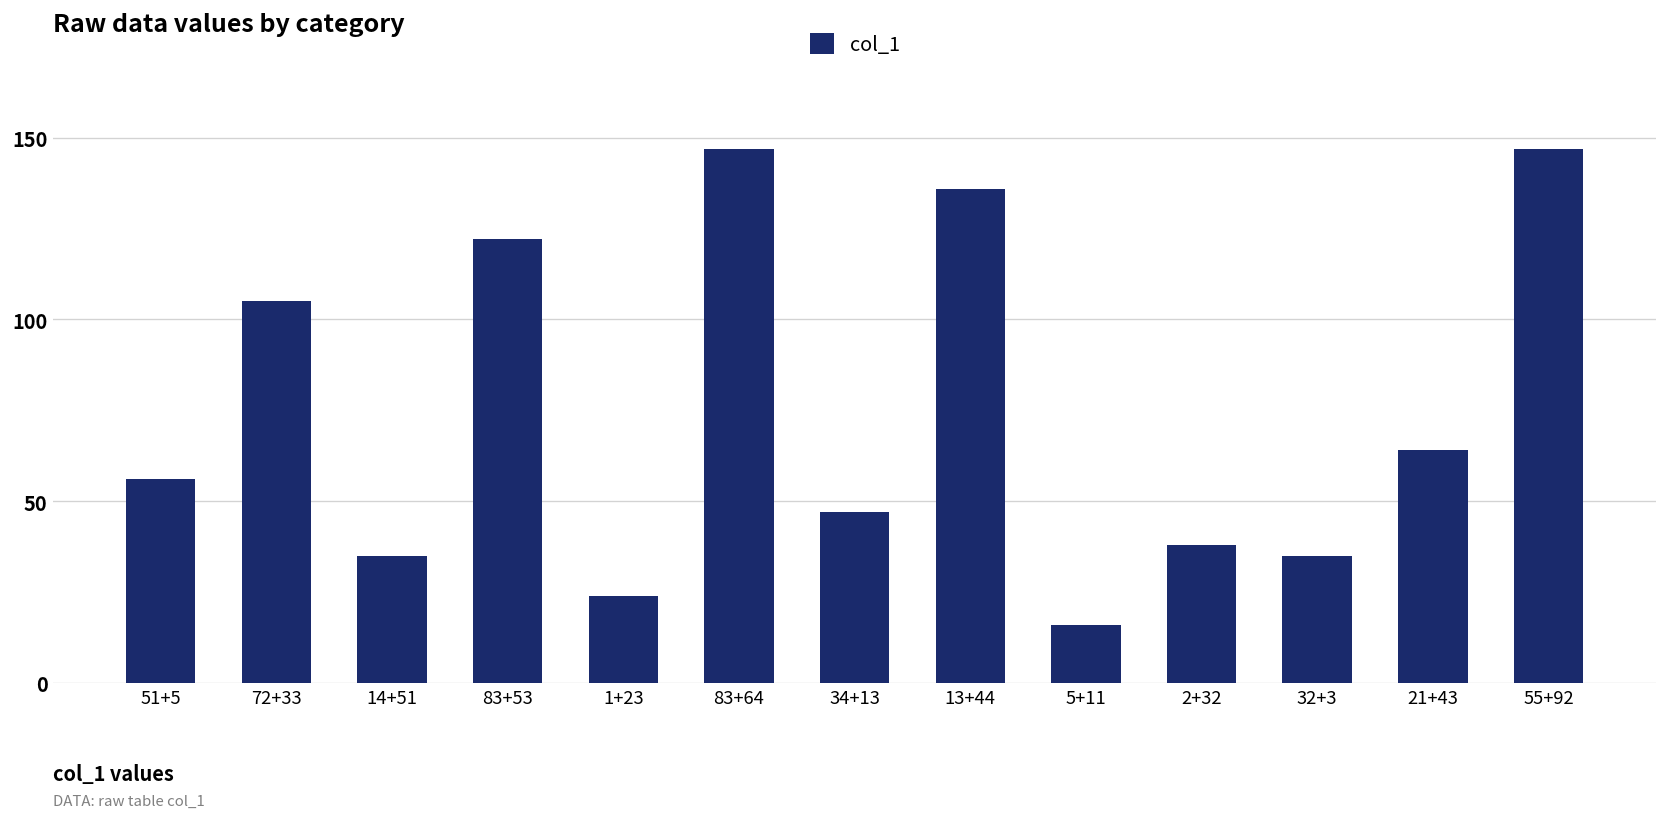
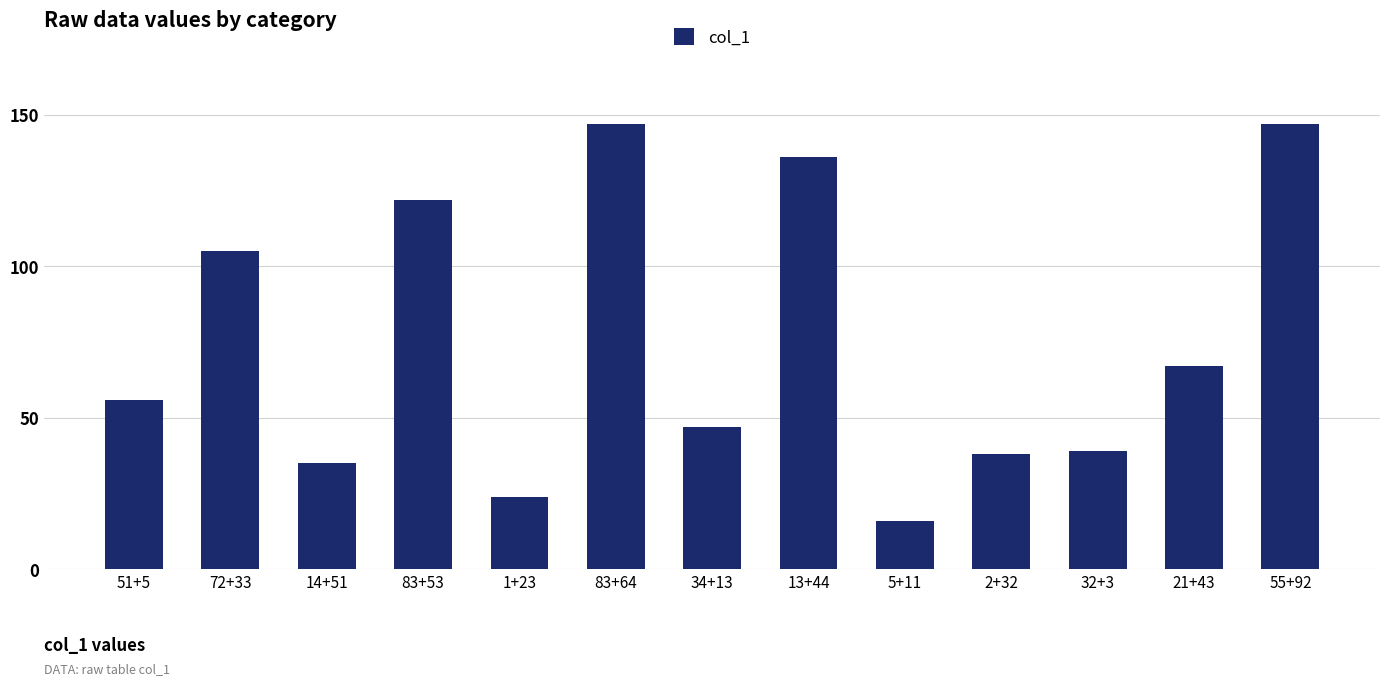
  {
    "51+5": 56,
    "72+33": 105,
    "14+51": 35,
    "83+53": 122,
    "1+23": 24,
    "83+64": 147,
    "34+13": 47,
    "13+44": 136,
    "5+11": 16,
    "2+32": 38,
-   "32+3": 35,
-   "21+43": 64,
+   "32+3": 39,
+   "21+43": 67,
    "55+92": 147
  }
